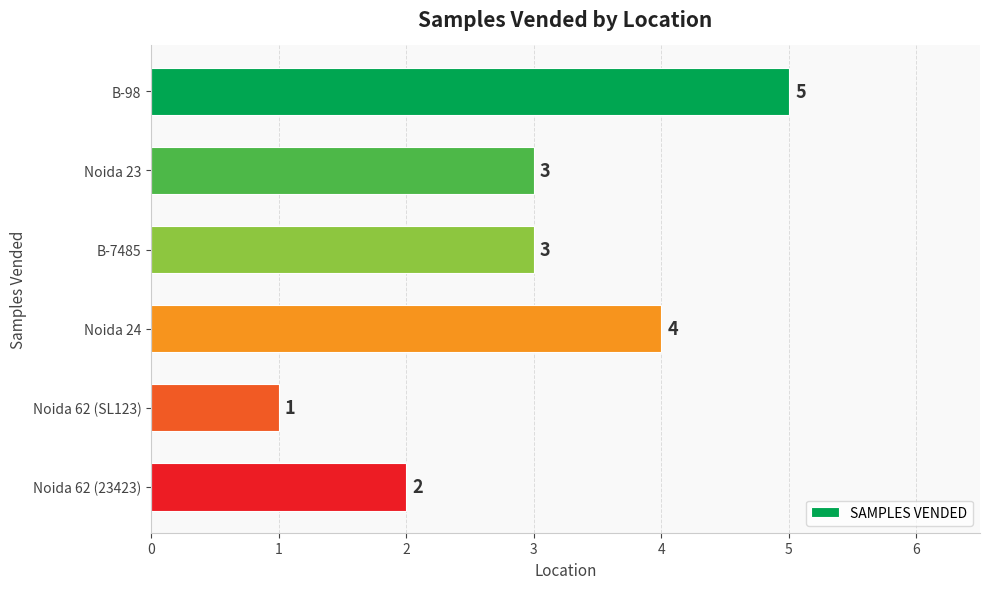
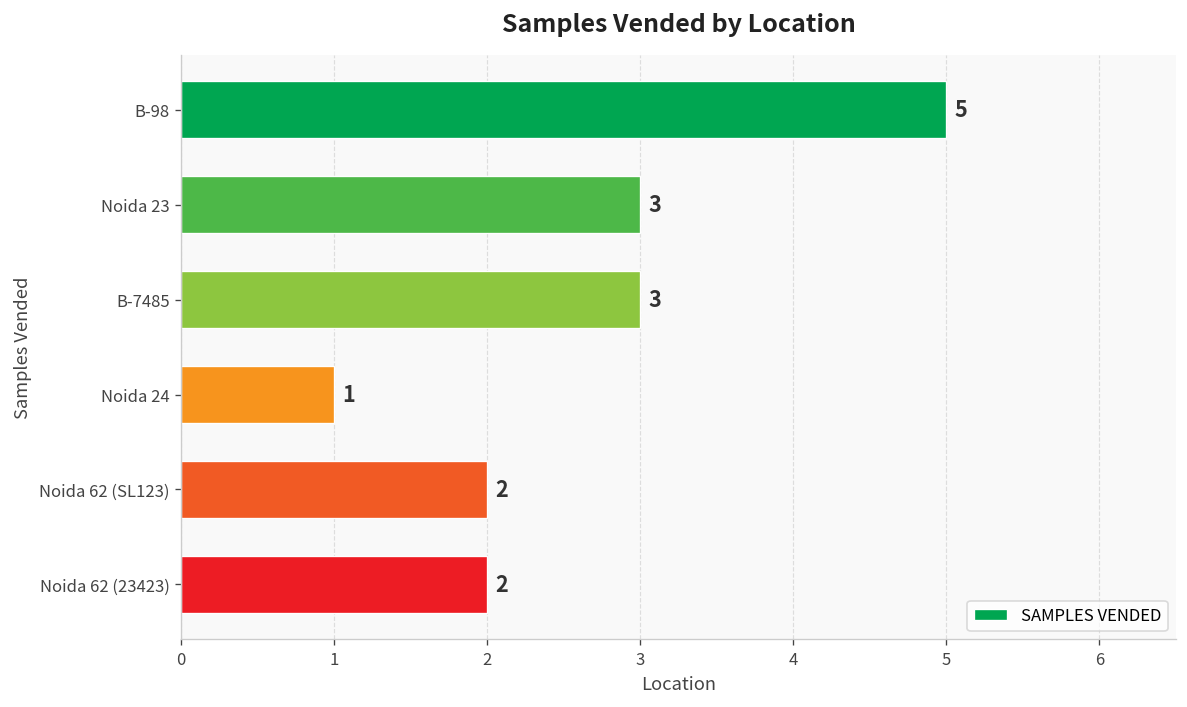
  {
    "B-98": 5,
    "Noida 23": 3,
    "B-7485": 3,
-   "Noida 24": 4,
-   "Noida 62 (SL123)": 1,
+   "Noida 24": 1,
+   "Noida 62 (SL123)": 2,
    "Noida 62 (23423)": 2
  }
